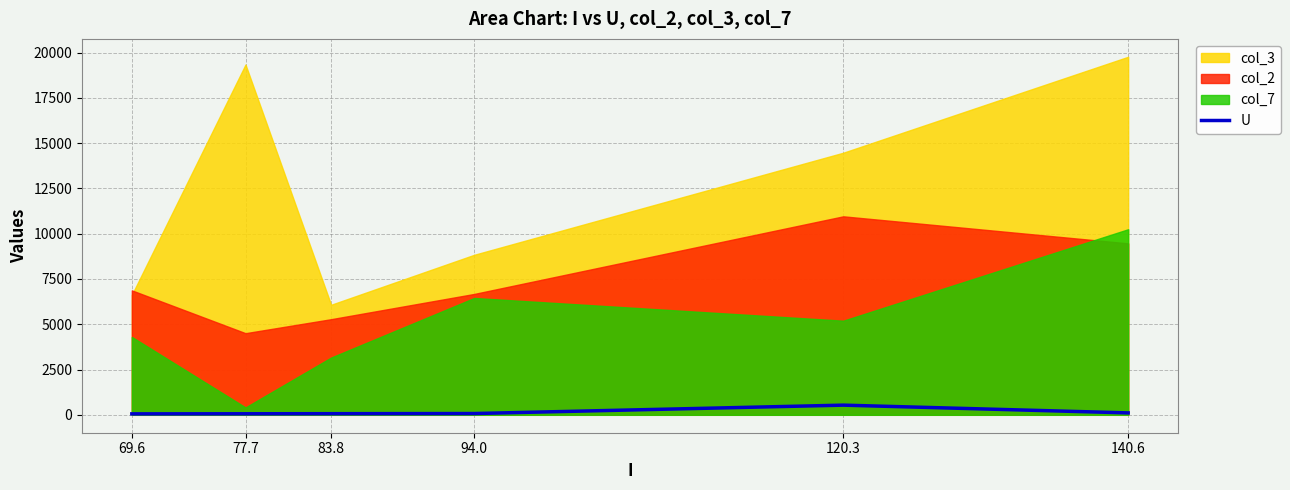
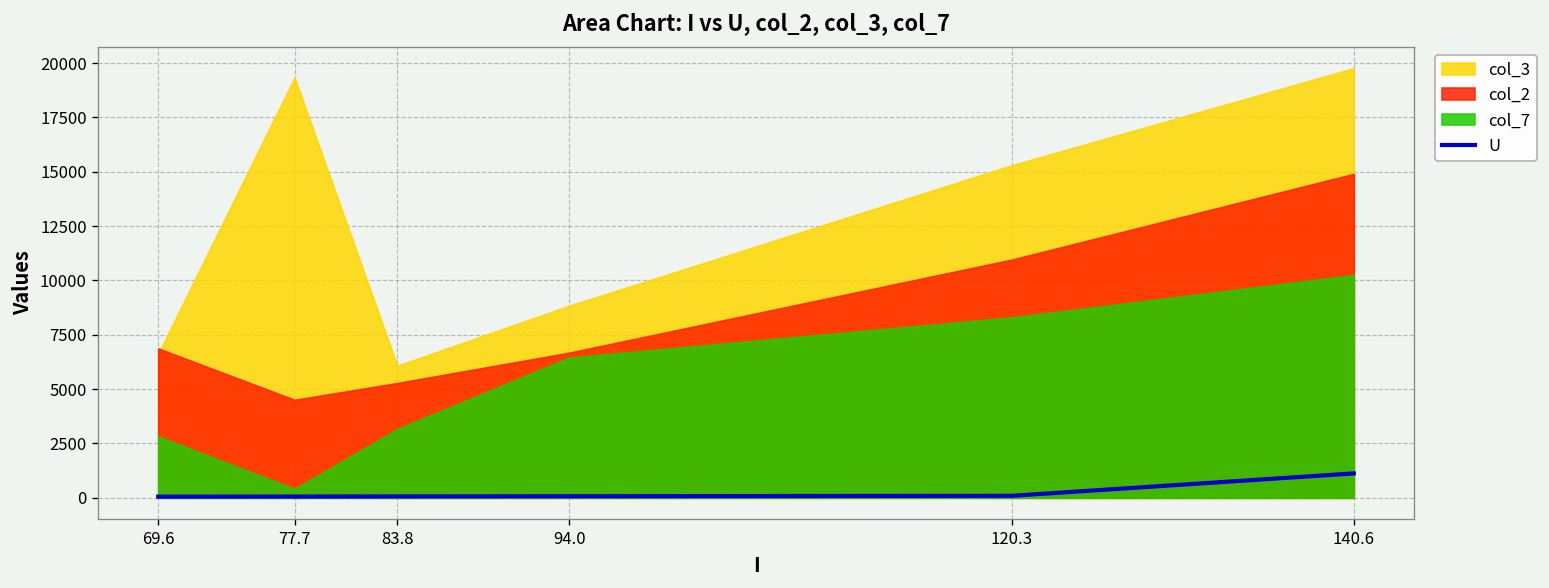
  {
    "U": {
      "69.6": 100,
      "77.7": 100,
      "83.8": 100,
      "94.0": 100,
-     "120.3": 500,
-     "140.6": 100
+     "120.3": 100,
+     "140.6": 1100
    },
    "col_3": {
      "69.6": 6600,
      "77.7": 19300,
      "83.8": 6100,
      "94.0": 8800,
-     "120.3": 14500,
+     "120.3": 15300,
      "140.6": 19800
    },
    "col_2": {
      "69.6": 6900,
      "77.7": 4500,
      "83.8": 5300,
      "94.0": 6700,
      "120.3": 11000,
-     "140.6": 9500
+     "140.6": 14900
    },
    "col_7": {
-     "69.6": 4300,
+     "69.6": 2800,
      "77.7": 400,
      "83.8": 3200,
      "94.0": 6500,
-     "120.3": 5200,
+     "120.3": 8300,
      "140.6": 10200
    }
  }
